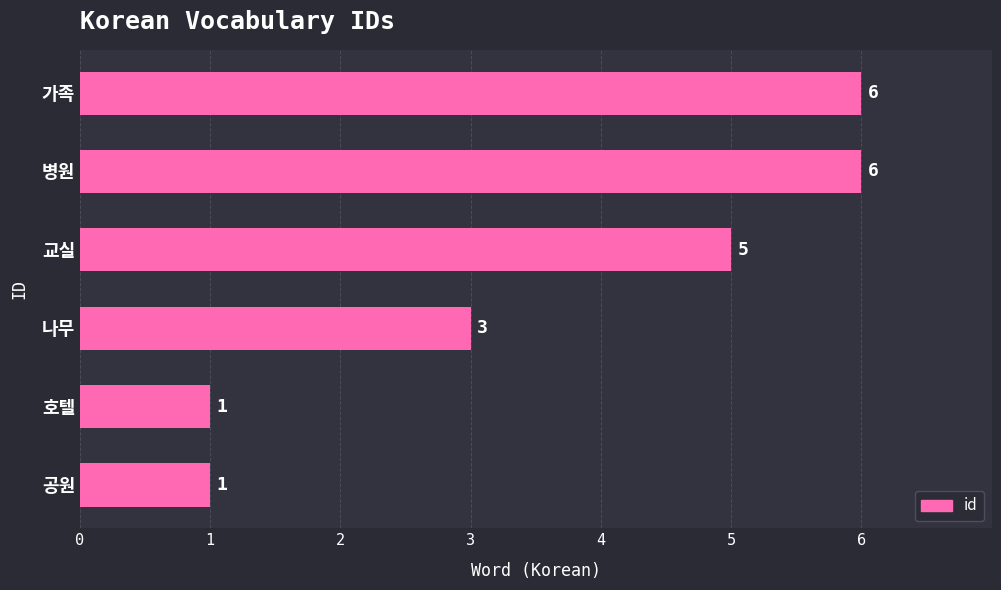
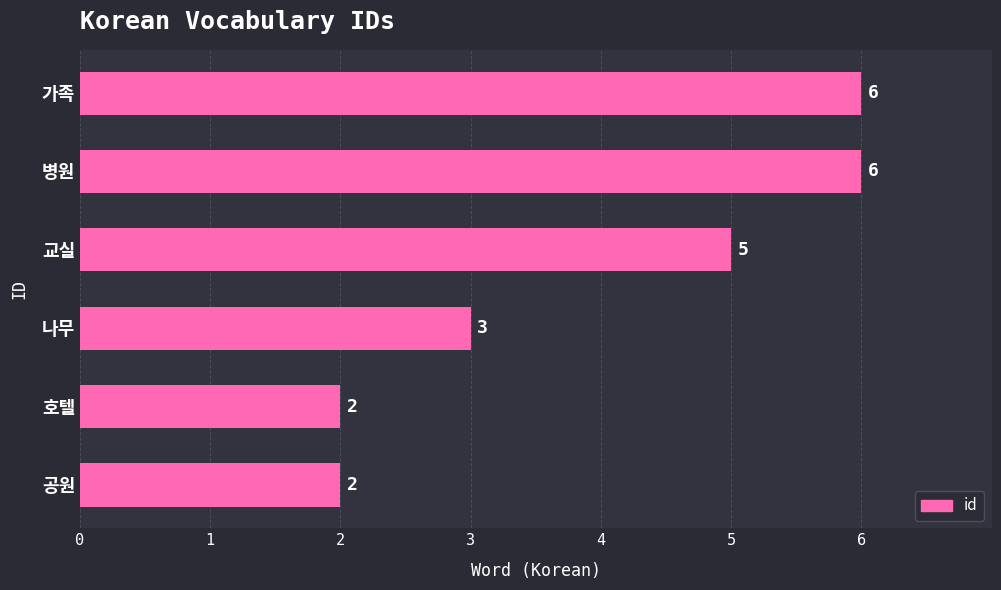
  {
    "가족": 6,
    "병원": 6,
    "교실": 5,
    "나무": 3,
-   "호텔": 1,
-   "공원": 1
+   "호텔": 2,
+   "공원": 2
  }
